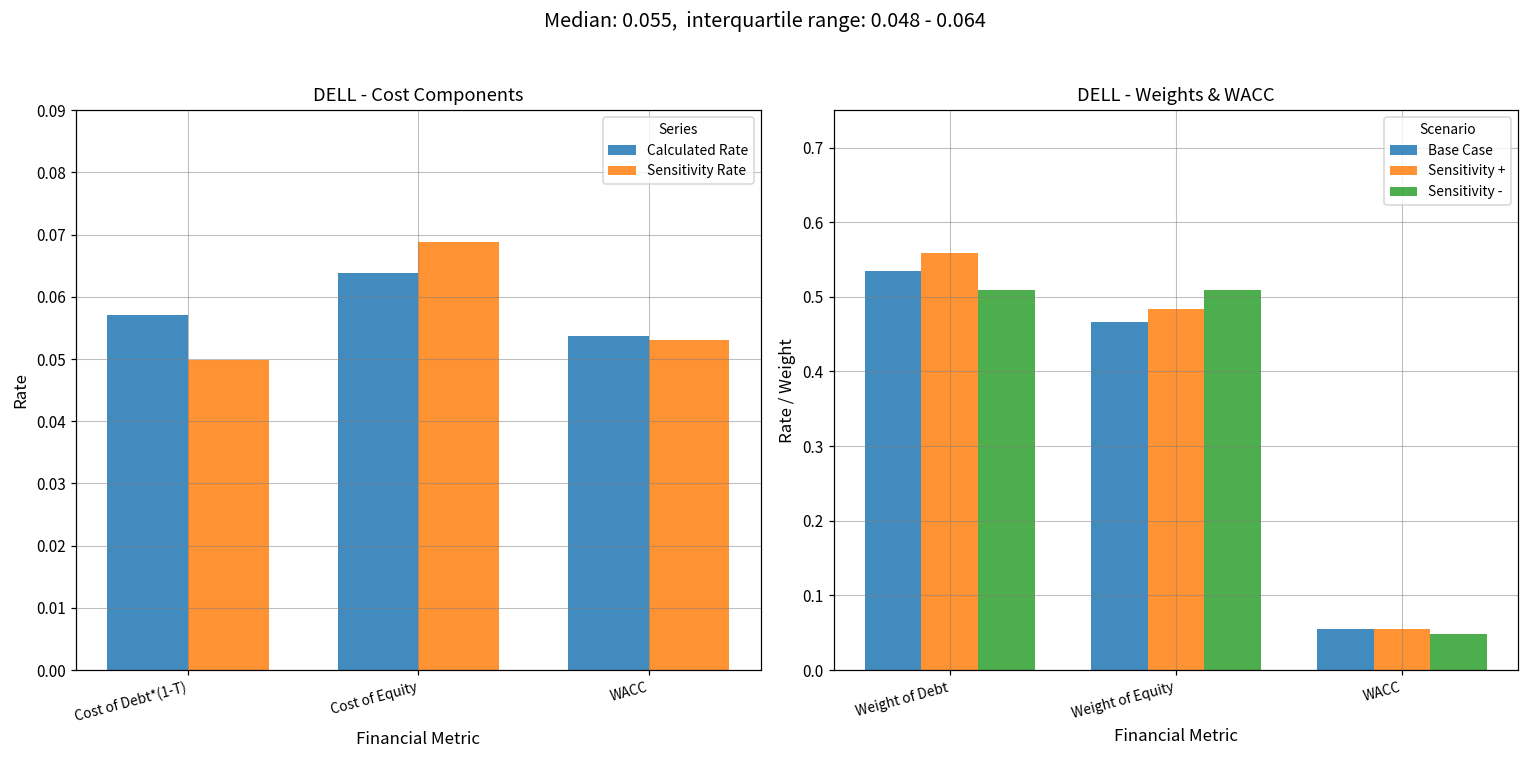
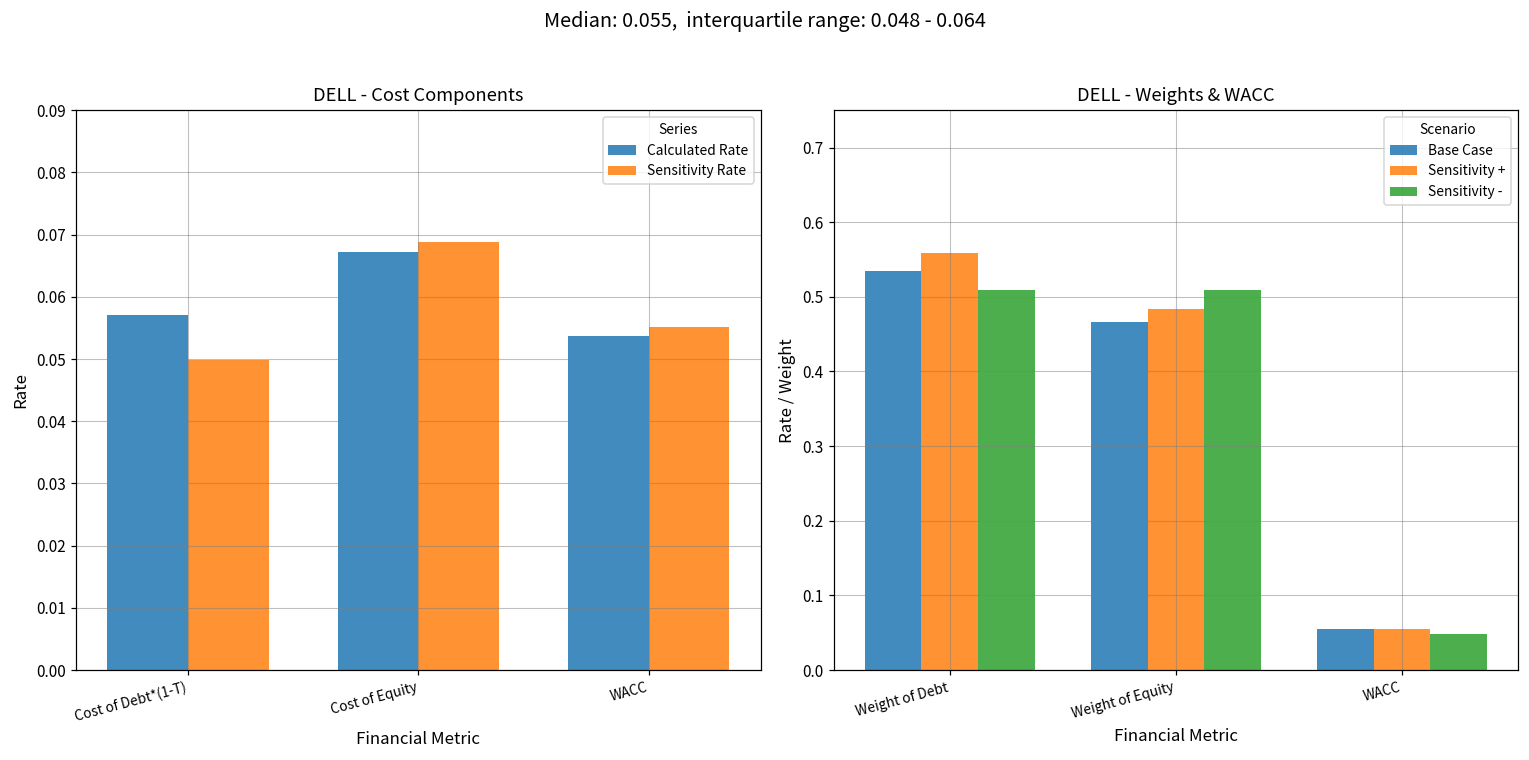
  {
    "DELL - Cost Components": {
      "Calculated Rate": {
        "Cost of Debt*(1-T)": 0.057,
-       "Cost of Equity": 0.064,
+       "Cost of Equity": 0.067,
        "WACC": 0.054
      },
      "Sensitivity Rate": {
        "Cost of Debt*(1-T)": 0.050,
        "Cost of Equity": 0.069,
-       "WACC": 0.053
+       "WACC": 0.055
      }
    },
    "DELL - Weights & WACC": {
      "Base Case": {
        "Weight of Debt": 0.53,
        "Weight of Equity": 0.47,
        "WACC": 0.06
      },
      "Sensitivity +": {
        "Weight of Debt": 0.56,
        "Weight of Equity": 0.48,
        "WACC": 0.06
      },
      "Sensitivity -": {
        "Weight of Debt": 0.51,
        "Weight of Equity": 0.51,
        "WACC": 0.05
      }
    }
  }
